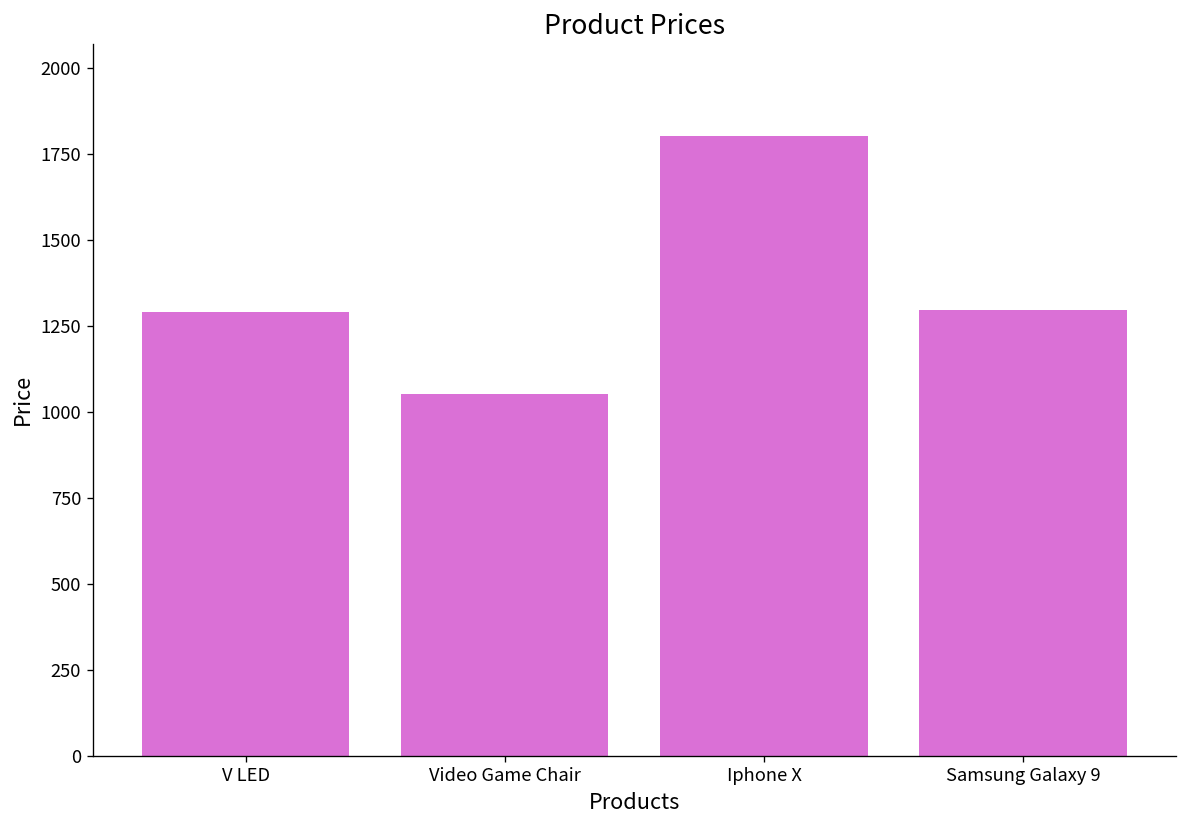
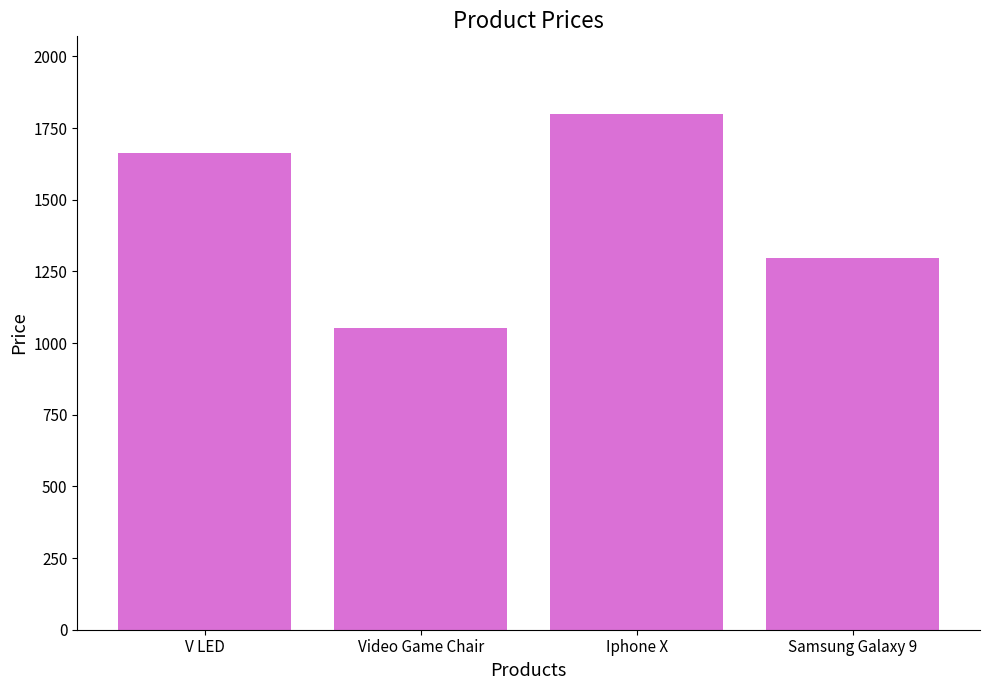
  {
-   "V LED": 1290,
+   "V LED": 1660,
    "Video Game Chair": 1050,
    "Iphone X": 1800,
    "Samsung Galaxy 9": 1300
  }
